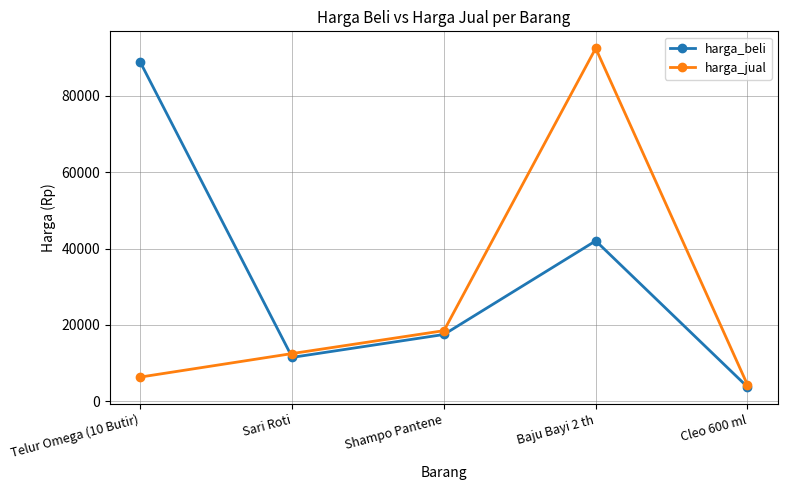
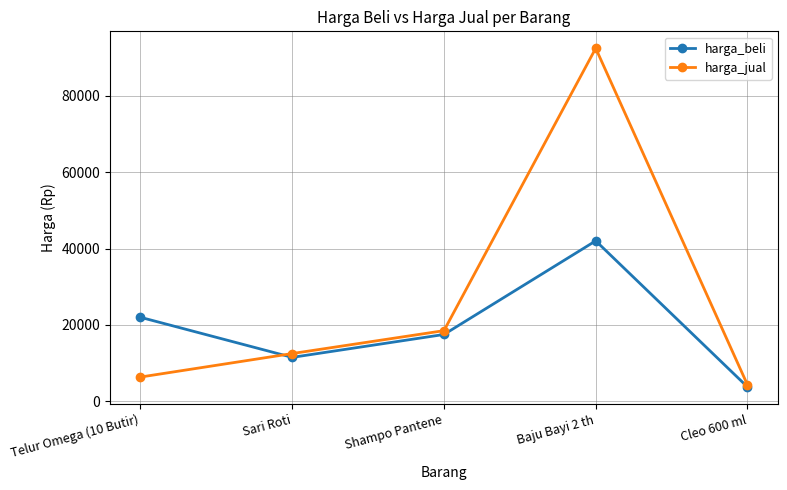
  {
    "harga_beli": {
-     "Telur Omega (10 Butir)": 89000,
+     "Telur Omega (10 Butir)": 22000,
      "Sari Roti": 12000,
      "Shampo Pantene": 18000,
      "Baju Bayi 2 th": 42000
    },
    "harga_jual": {
      "Telur Omega (10 Butir)": 6000,
      "Sari Roti": 13000,
      "Shampo Pantene": 19000,
      "Baju Bayi 2 th": 93000
    }
  }
